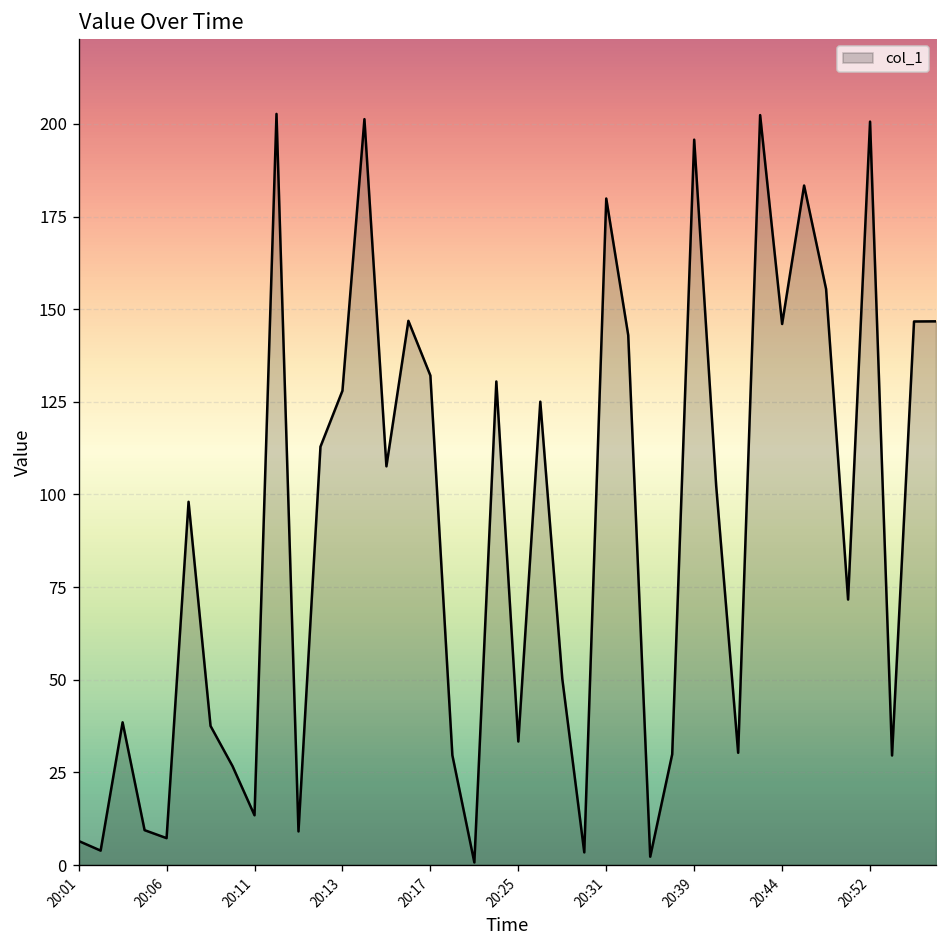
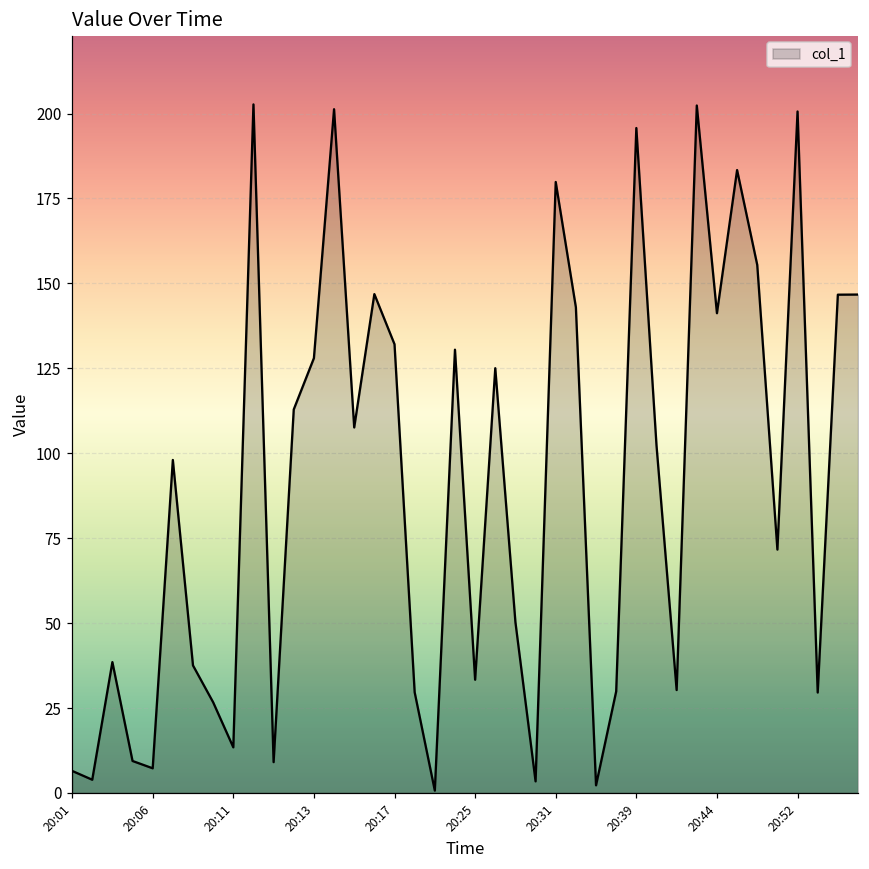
  {
    "20:06": 7,
    "20:39": 196,
-   "20:44": 146,
+   "20:44": 141,
    "20:52": 201
  }
